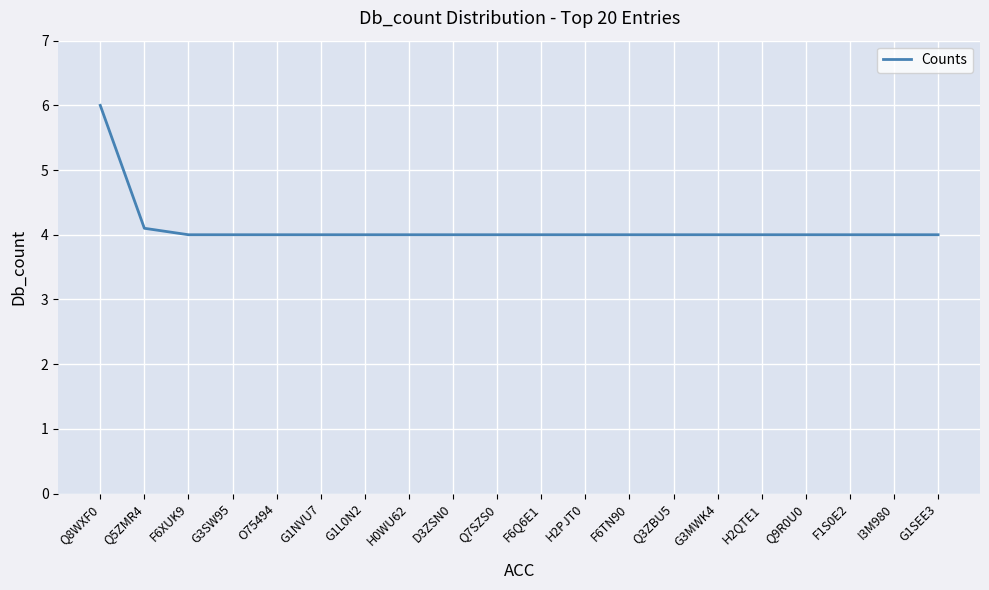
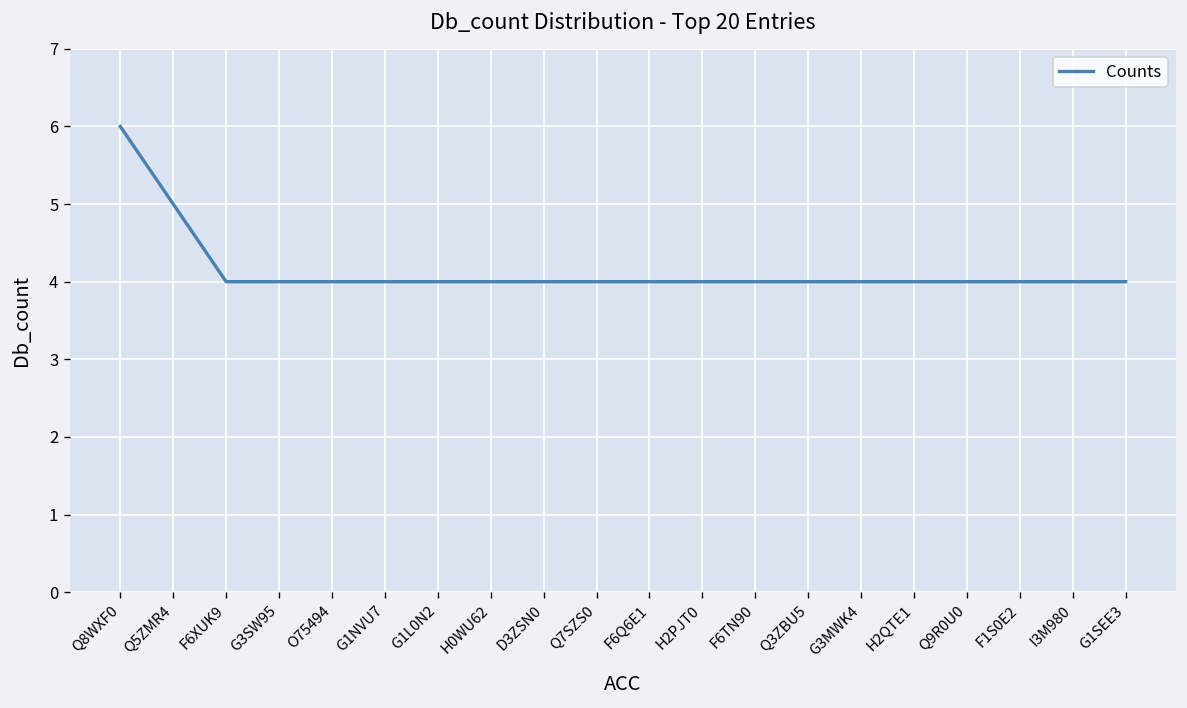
  {
    "Q8WXF0": 6.0,
-   "Q5ZMR4": 4.1,
+   "Q5ZMR4": 5.0,
    "F6XUK9": 4.0,
    "G3SW95": 4.0,
    "O75494": 4.0,
    "G1NVU7": 4.0,
    "G1L0N2": 4.0,
    "H0WU62": 4.0,
    "D3ZSN0": 4.0,
    "Q7SZS0": 4.0,
    "F6Q6E1": 4.0,
    "H2PJT0": 4.0,
    "F6TN90": 4.0,
    "Q3ZBU5": 4.0,
    "G3MWK4": 4.0,
    "H2QTE1": 4.0,
    "Q9R0U0": 4.0,
    "F1S0E2": 4.0,
    "I3M980": 4.0,
    "G1SEE3": 4.0
  }
